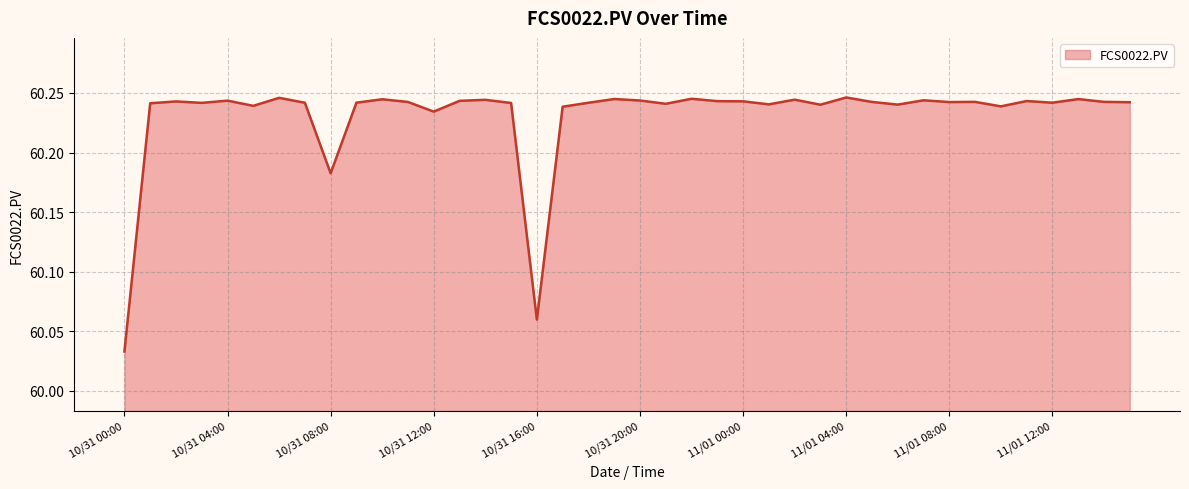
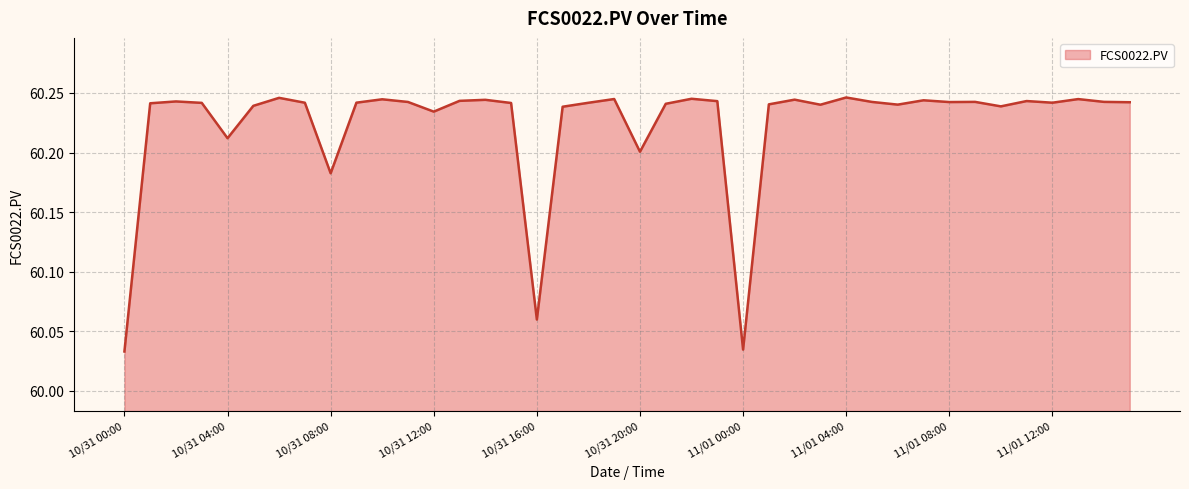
  {
    "10/31 00:00": 60.033,
-   "10/31 04:00": 60.244,
+   "10/31 04:00": 60.212,
    "10/31 08:00": 60.183,
    "10/31 12:00": 60.234,
    "10/31 16:00": 60.060,
-   "10/31 20:00": 60.244,
-   "11/01 00:00": 60.243,
+   "10/31 20:00": 60.201,
+   "11/01 00:00": 60.035,
    "11/01 04:00": 60.246,
    "11/01 08:00": 60.242,
    "11/01 12:00": 60.242
  }
